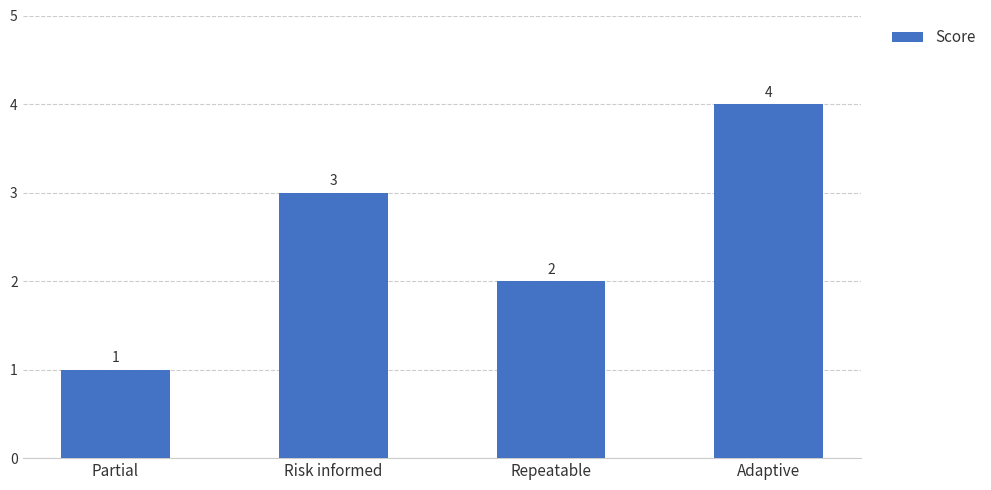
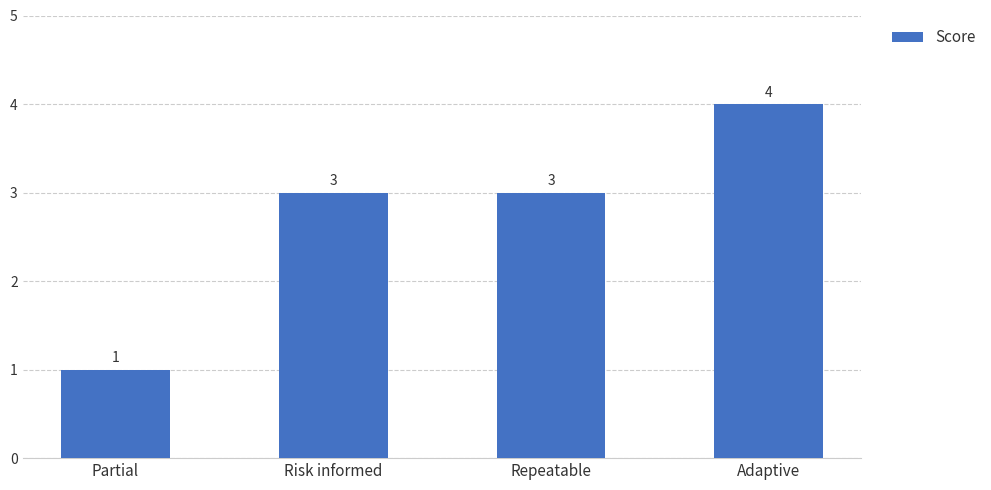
  {
    "Partial": 1,
    "Risk informed": 3,
-   "Repeatable": 2,
+   "Repeatable": 3,
    "Adaptive": 4
  }
